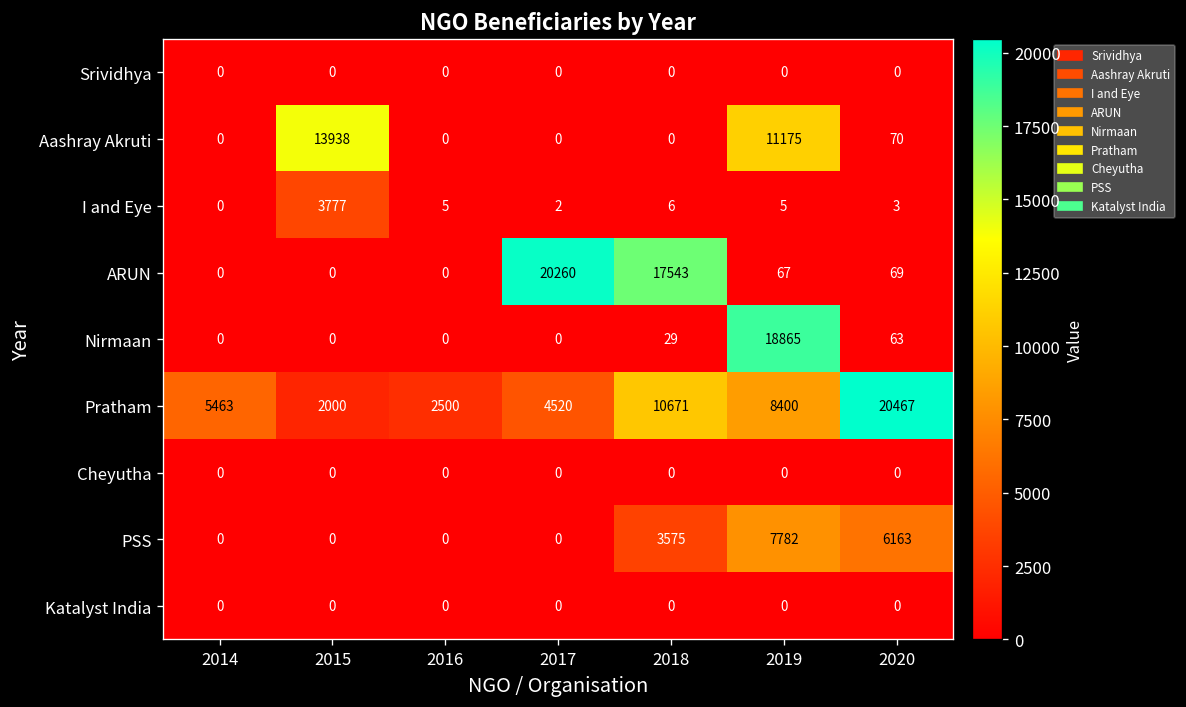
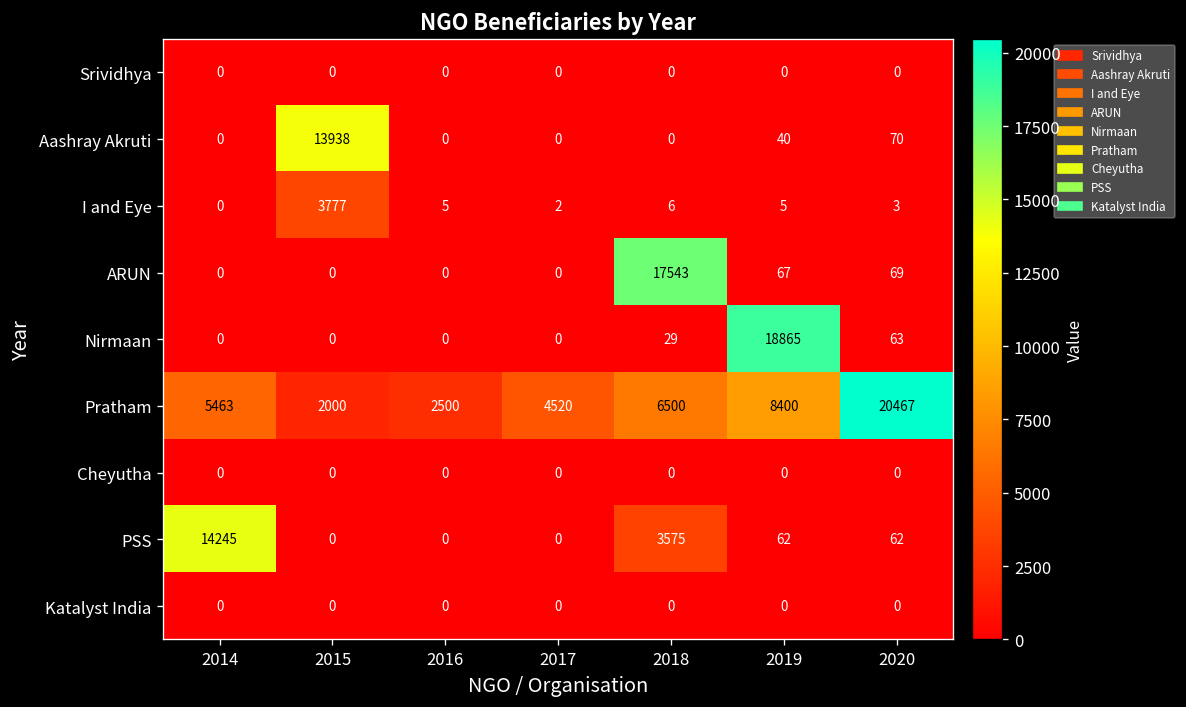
  {
    "Srividhya": {
      "2014": 0,
      "2015": 0,
      "2016": 0,
      "2017": 0,
      "2018": 0,
      "2019": 0,
      "2020": 0
    },
    "Aashray Akruti": {
      "2014": 0,
      "2015": 13938,
      "2016": 0,
      "2017": 0,
      "2018": 0,
-     "2019": 11175,
+     "2019": 40,
      "2020": 70
    },
    "I and Eye": {
      "2014": 0,
      "2015": 3777,
      "2016": 5,
      "2017": 2,
      "2018": 6,
      "2019": 5,
      "2020": 3
    },
    "ARUN": {
      "2014": 0,
      "2015": 0,
      "2016": 0,
-     "2017": 20260,
+     "2017": 0,
      "2018": 17543,
      "2019": 67,
      "2020": 69
    },
    "Nirmaan": {
      "2014": 0,
      "2015": 0,
      "2016": 0,
      "2017": 0,
      "2018": 29,
      "2019": 18865,
      "2020": 63
    },
    "Pratham": {
      "2014": 5463,
      "2015": 2000,
      "2016": 2500,
      "2017": 4520,
-     "2018": 10671,
+     "2018": 6500,
      "2019": 8400,
      "2020": 20467
    },
    "Cheyutha": {
      "2014": 0,
      "2015": 0,
      "2016": 0,
      "2017": 0,
      "2018": 0,
      "2019": 0,
      "2020": 0
    },
    "PSS": {
-     "2014": 0,
+     "2014": 14245,
      "2015": 0,
      "2016": 0,
      "2017": 0,
      "2018": 3575,
-     "2019": 7782,
-     "2020": 6163
+     "2019": 62,
+     "2020": 62
    },
    "Katalyst India": {
      "2014": 0,
      "2015": 0,
      "2016": 0,
      "2017": 0,
      "2018": 0,
      "2019": 0,
      "2020": 0
    }
  }
